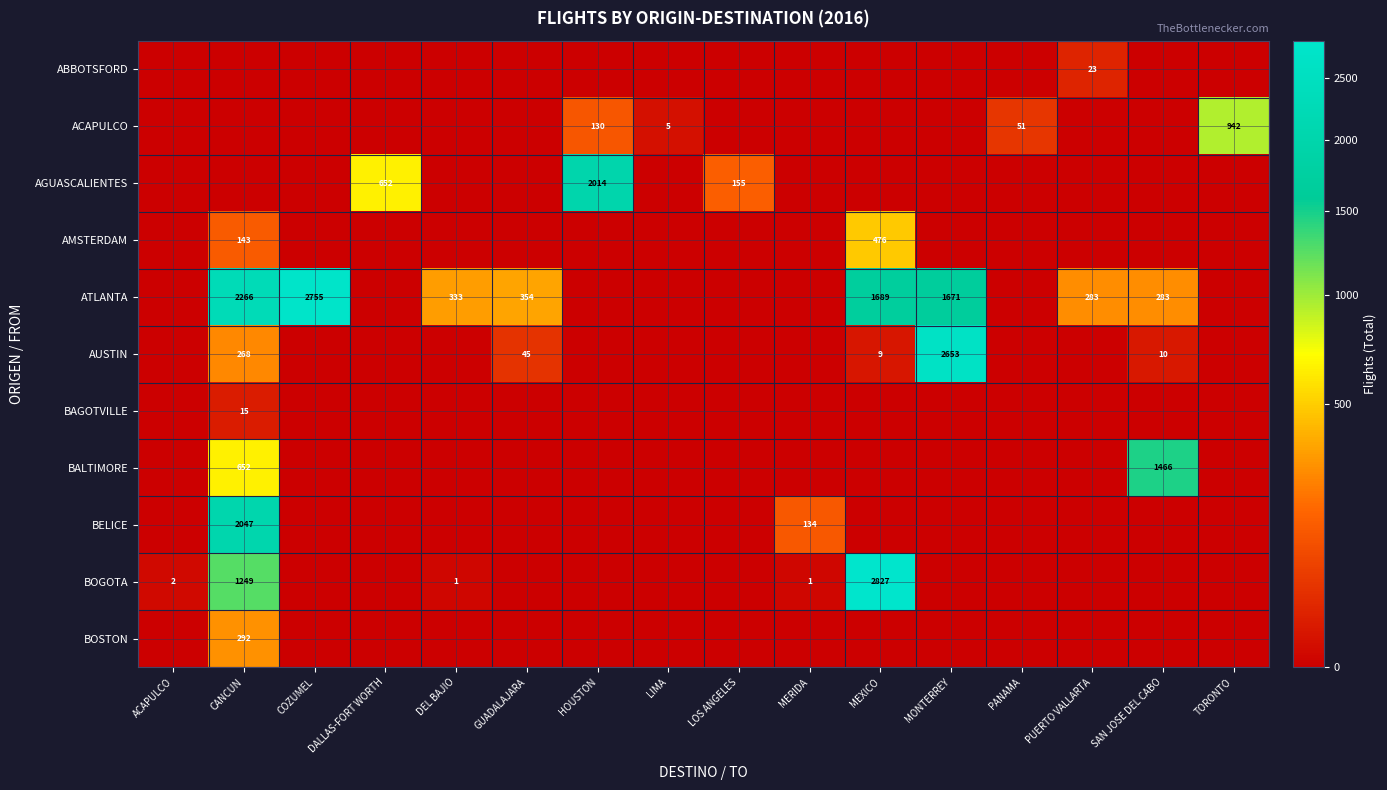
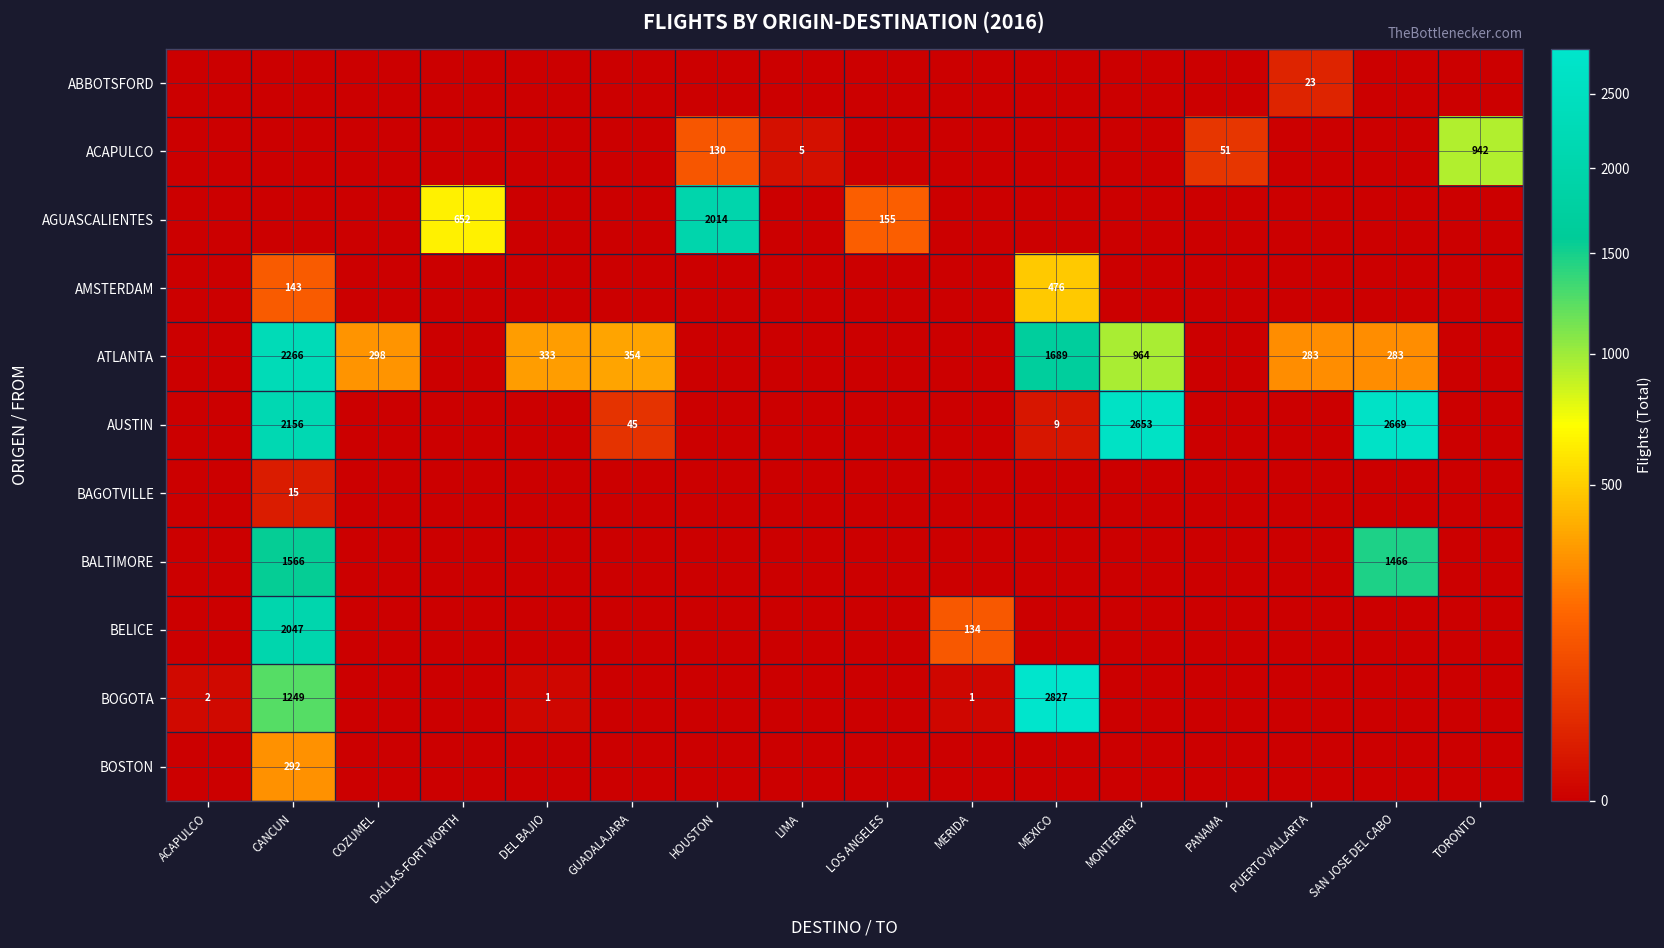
  {
    "ABBOTSFORD": {
      "PUERTO VALLARTA": 23
    },
    "ACAPULCO": {
      "HOUSTON": 130,
      "LIMA": 5,
      "PANAMA": 51,
      "TORONTO": 942
    },
    "AGUASCALIENTES": {
      "DALLAS-FORT WORTH": 652,
      "HOUSTON": 2014,
      "LOS ANGELES": 155
    },
    "AMSTERDAM": {
      "CANCUN": 143,
      "MEXICO": 476
    },
    "ATLANTA": {
      "CANCUN": 2266,
-     "COZUMEL": 2755,
+     "COZUMEL": 298,
      "DEL BAJIO": 333,
      "GUADALAJARA": 354,
      "MEXICO": 1689,
-     "MONTERREY": 1671,
+     "MONTERREY": 964,
      "PUERTO VALLARTA": 283,
      "SAN JOSE DEL CABO": 283
    },
    "AUSTIN": {
-     "CANCUN": 268,
+     "CANCUN": 2156,
      "GUADALAJARA": 45,
      "MEXICO": 9,
      "MONTERREY": 2653,
-     "SAN JOSE DEL CABO": 10
+     "SAN JOSE DEL CABO": 2669
    },
    "BAGOTVILLE": {
      "CANCUN": 15
    },
    "BALTIMORE": {
-     "CANCUN": 652,
+     "CANCUN": 1566,
      "SAN JOSE DEL CABO": 1466
    },
    "BELICE": {
      "CANCUN": 2047,
      "MERIDA": 134
    },
    "BOGOTA": {
      "ACAPULCO": 2,
      "CANCUN": 1249,
      "DEL BAJIO": 1,
      "MERIDA": 1,
      "MEXICO": 2827
    },
    "BOSTON": {
      "CANCUN": 292
    }
  }
